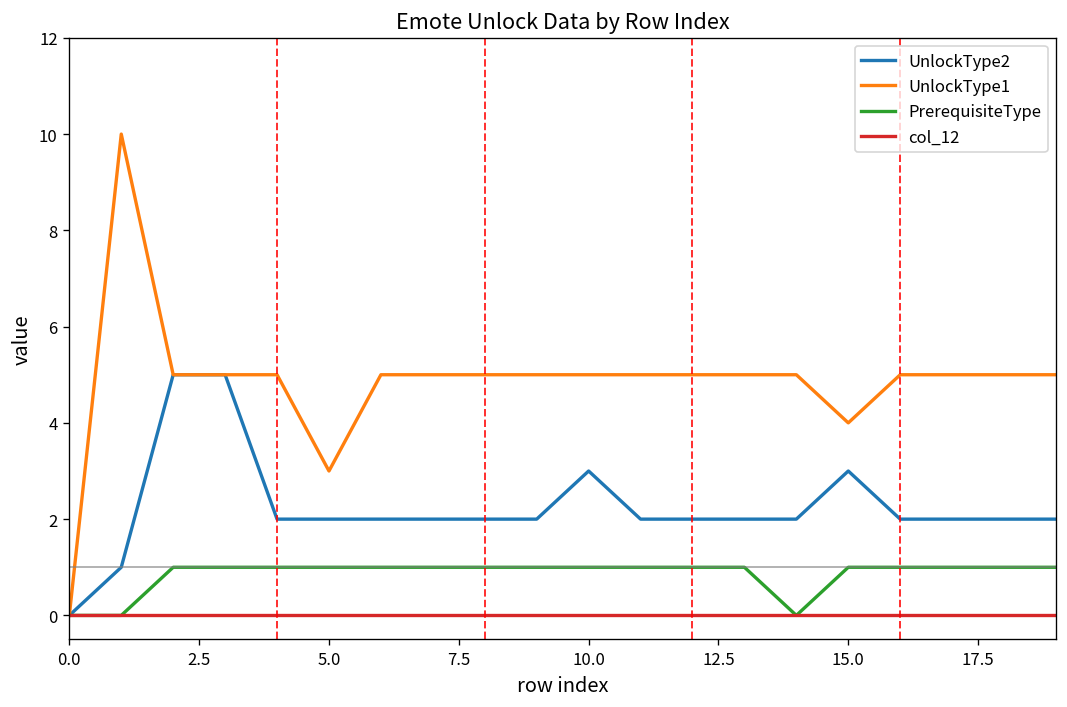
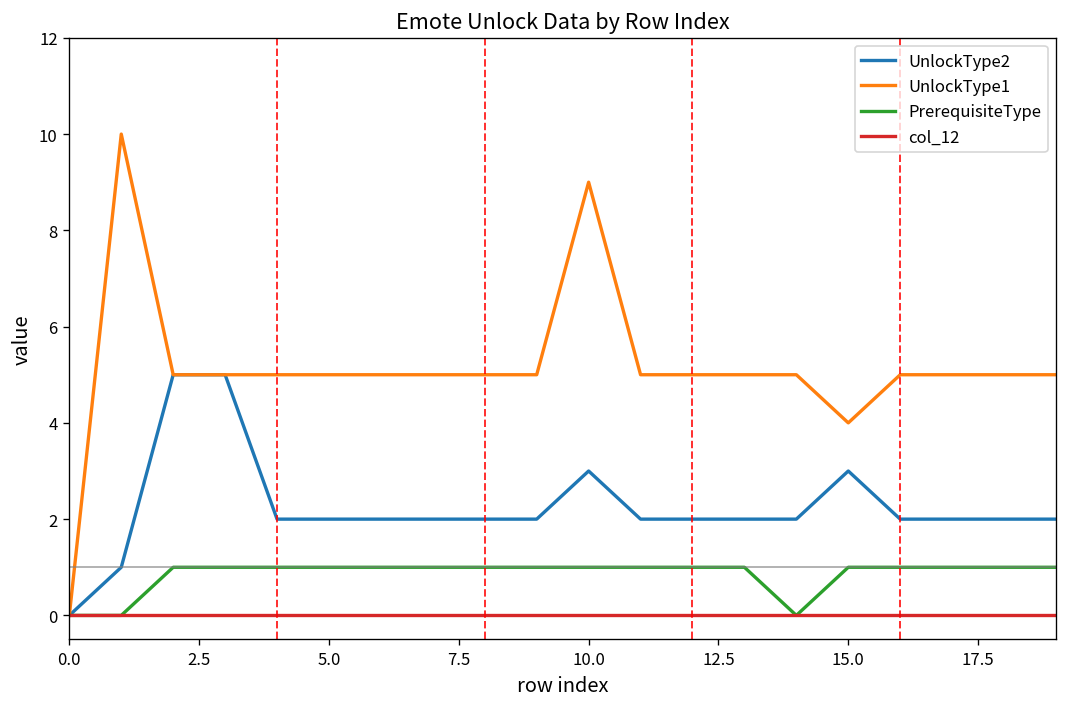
  {
    "UnlockType2": {
      "5.0": 2,
      "10.0": 3,
      "15.0": 3
    },
    "UnlockType1": {
-     "5.0": 3,
-     "10.0": 5,
+     "5.0": 5,
+     "10.0": 9,
      "15.0": 4
    },
    "PrerequisiteType": {
      "5.0": 1,
      "10.0": 1,
      "15.0": 1
    },
    "col_12": {
      "5.0": 0,
      "10.0": 0,
      "15.0": 0
    }
  }
